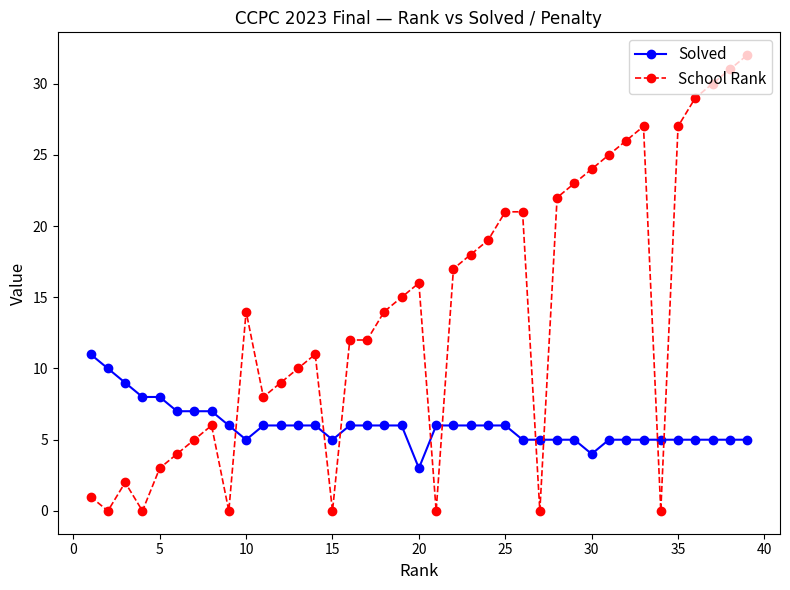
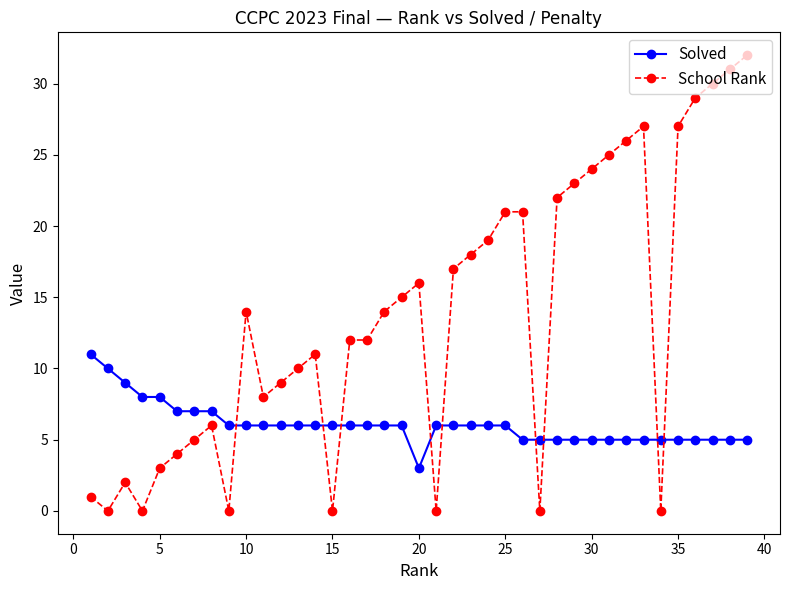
  {
    "Solved": {
      "5": 8,
-     "10": 5,
-     "15": 5,
+     "10": 6,
+     "15": 6,
      "20": 3,
      "25": 6,
-     "30": 4,
+     "30": 5,
      "35": 5
    },
    "School Rank": {
      "5": 3,
      "10": 14,
      "15": 0,
      "20": 16,
      "25": 21,
      "30": 24,
      "35": 27
    }
  }
